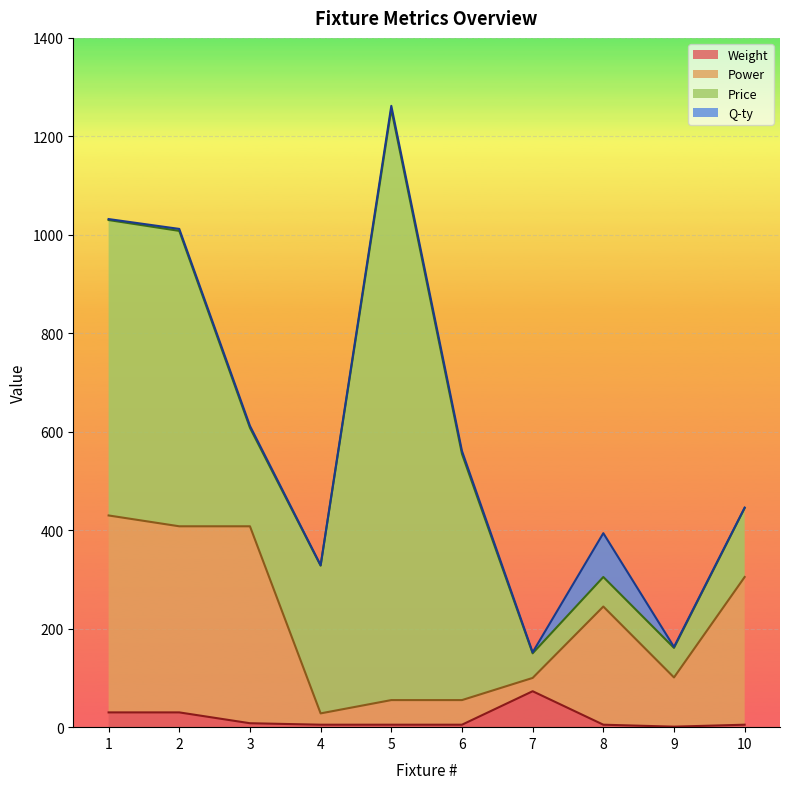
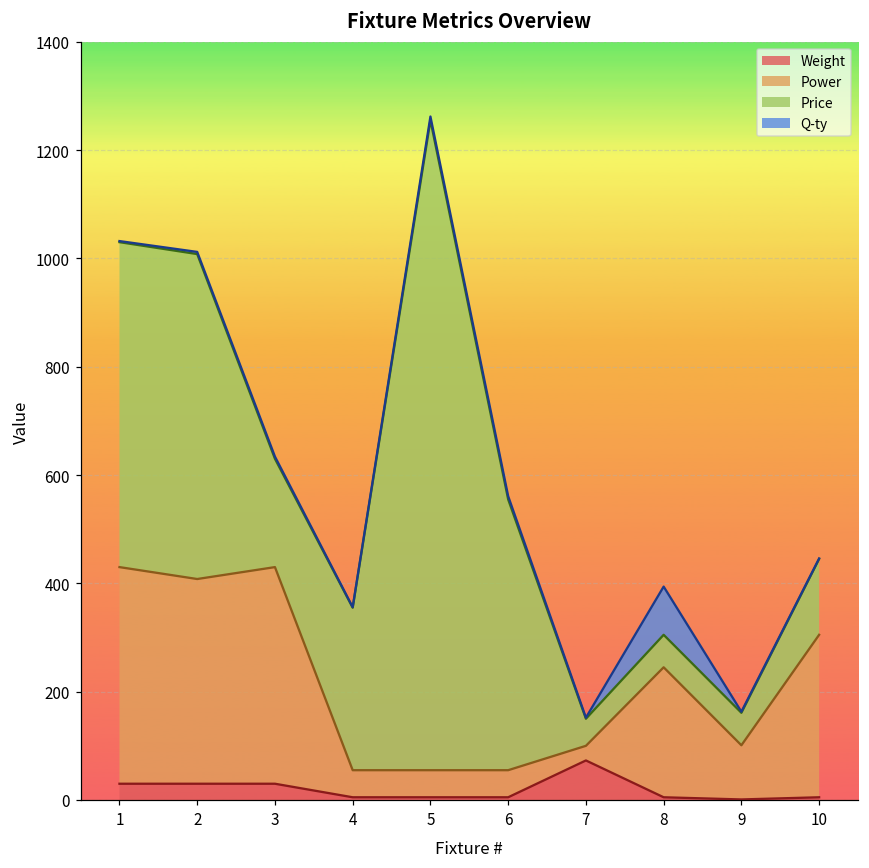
  {
    "Weight": {
      "1": 30,
      "2": 30,
-     "3": 10,
+     "3": 30,
      "4": 10,
      "5": 10,
      "6": 10,
      "7": 70,
      "8": 10,
      "9": 0,
      "10": 10
    },
    "Power": {
      "1": 400,
      "2": 380,
      "3": 400,
-     "4": 20,
+     "4": 50,
      "5": 50,
      "6": 50,
      "7": 30,
      "8": 240,
      "9": 100,
      "10": 300
    },
    "Price": {
      "5": 1200,
      "6": 500,
      "8": 60
    },
    "Q-ty": {
      "5": 10,
      "6": 10,
      "8": 90
    }
  }
